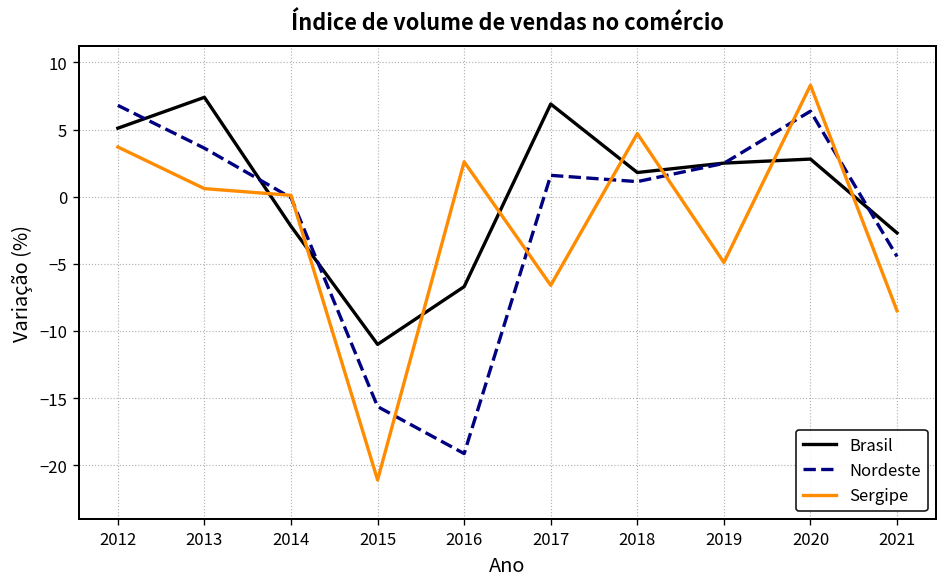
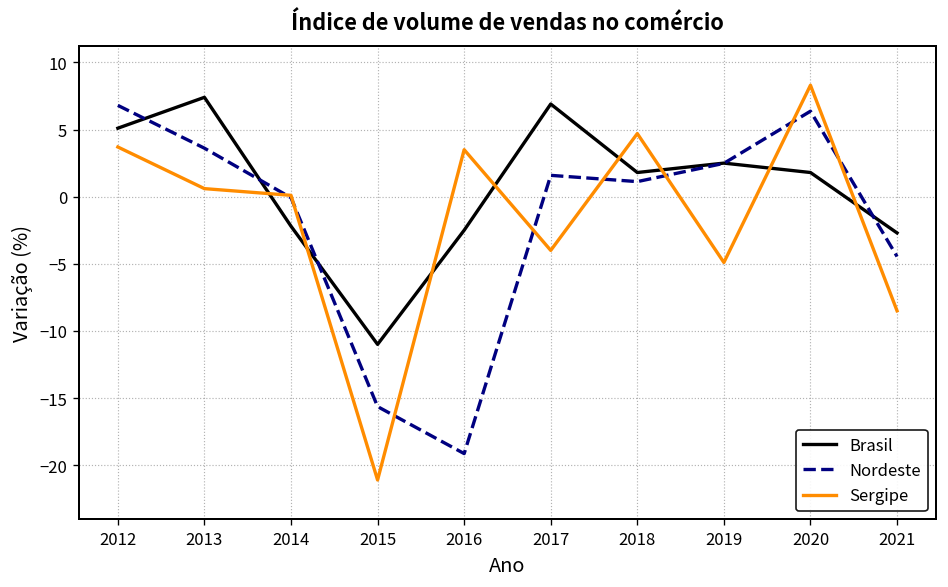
  {
    "Brasil": {
      "2012": 5.1,
      "2013": 7.4,
      "2014": -2.2,
      "2015": -11.0,
-     "2016": -6.7,
+     "2016": -2.5,
      "2017": 6.9,
      "2018": 1.8,
-     "2020": 2.8,
+     "2020": 1.8,
      "2021": -2.7
    },
    "Nordeste": {
      "2012": 6.8,
      "2013": 3.6,
      "2015": -15.6,
      "2016": -19.1,
      "2017": 1.6,
      "2018": 1.1,
      "2020": 6.4,
      "2021": -4.5
    },
    "Sergipe": {
      "2012": 3.7,
      "2013": 0.6,
      "2015": -21.1,
-     "2016": 2.6,
-     "2017": -6.6,
+     "2016": 3.5,
+     "2017": -4.0,
      "2018": 4.7,
      "2019": -4.9,
      "2020": 8.3,
      "2021": -8.5
    }
  }
